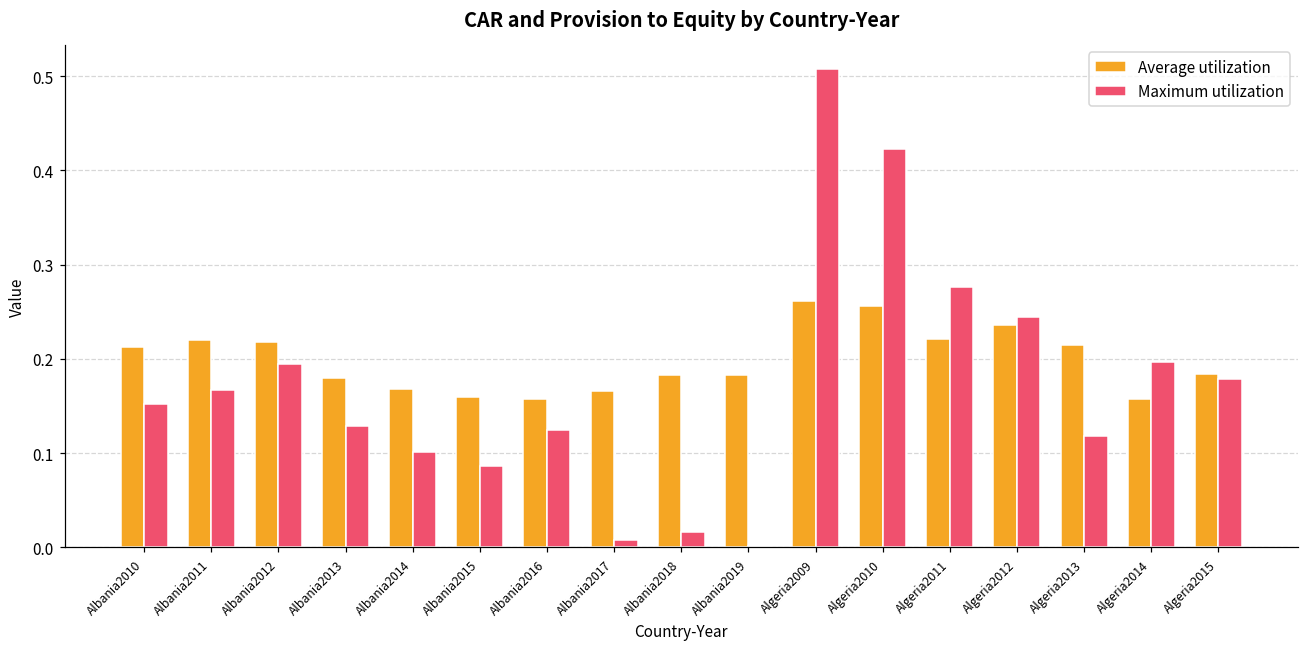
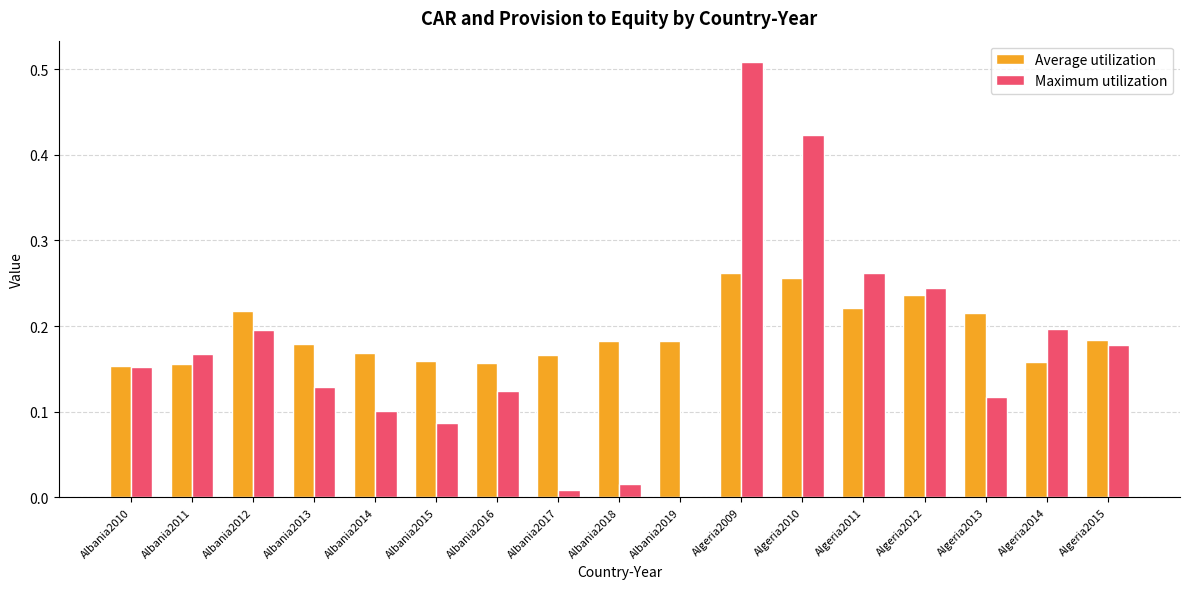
  {
    "Average utilization": {
-     "Albania2010": 0.21,
-     "Albania2011": 0.22,
+     "Albania2010": 0.15,
+     "Albania2011": 0.16,
      "Albania2012": 0.22,
      "Albania2013": 0.18,
      "Albania2014": 0.17,
      "Albania2015": 0.16,
      "Albania2016": 0.16,
      "Albania2017": 0.17,
      "Albania2018": 0.18,
      "Albania2019": 0.18,
      "Algeria2009": 0.26,
      "Algeria2010": 0.26,
      "Algeria2011": 0.22,
      "Algeria2012": 0.24,
      "Algeria2013": 0.21,
      "Algeria2014": 0.16,
      "Algeria2015": 0.18
    },
    "Maximum utilization": {
      "Albania2010": 0.15,
      "Albania2011": 0.17,
      "Albania2012": 0.19,
      "Albania2013": 0.13,
      "Albania2014": 0.10,
      "Albania2015": 0.09,
      "Albania2016": 0.12,
      "Albania2017": 0.01,
      "Albania2018": 0.02,
      "Algeria2009": 0.51,
      "Algeria2010": 0.42,
-     "Algeria2011": 0.28,
+     "Algeria2011": 0.26,
      "Algeria2012": 0.24,
      "Algeria2013": 0.12,
      "Algeria2014": 0.20,
      "Algeria2015": 0.18
    }
  }
